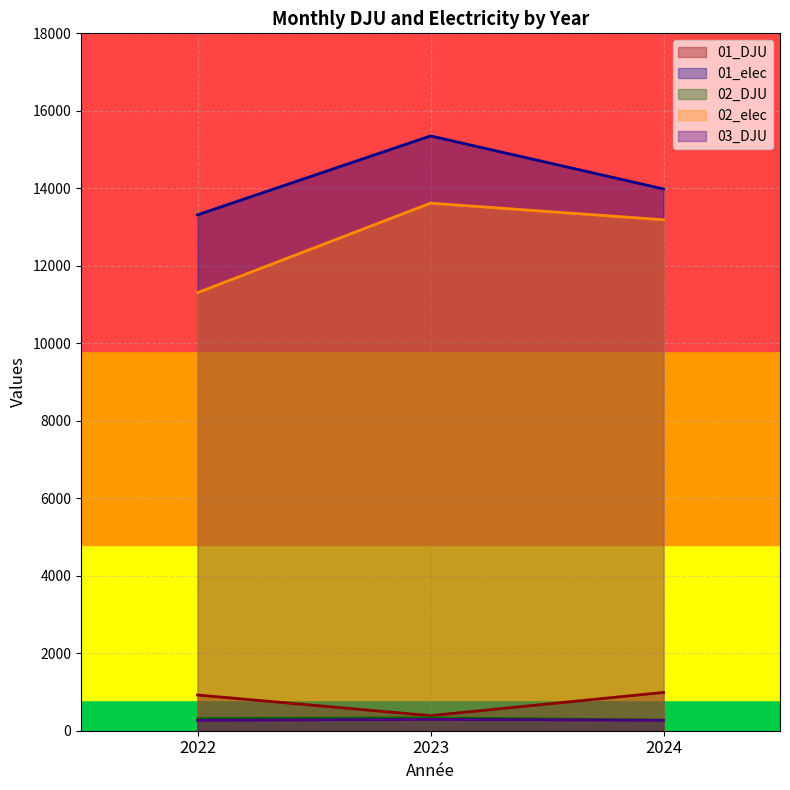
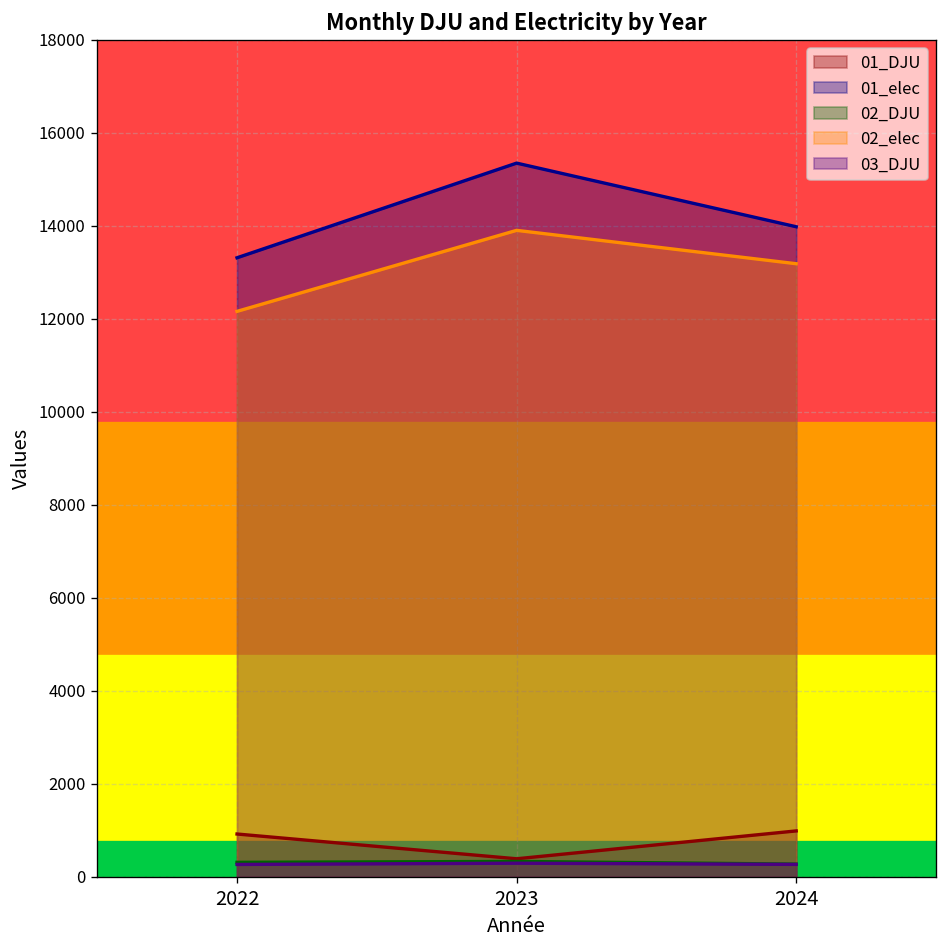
  {
    "01_DJU": {
      "2022": 900,
      "2024": 1000
    },
    "02_elec": {
-     "2022": 11300,
-     "2023": 13600,
+     "2022": 12200,
+     "2023": 13900,
      "2024": 13200
    }
  }
